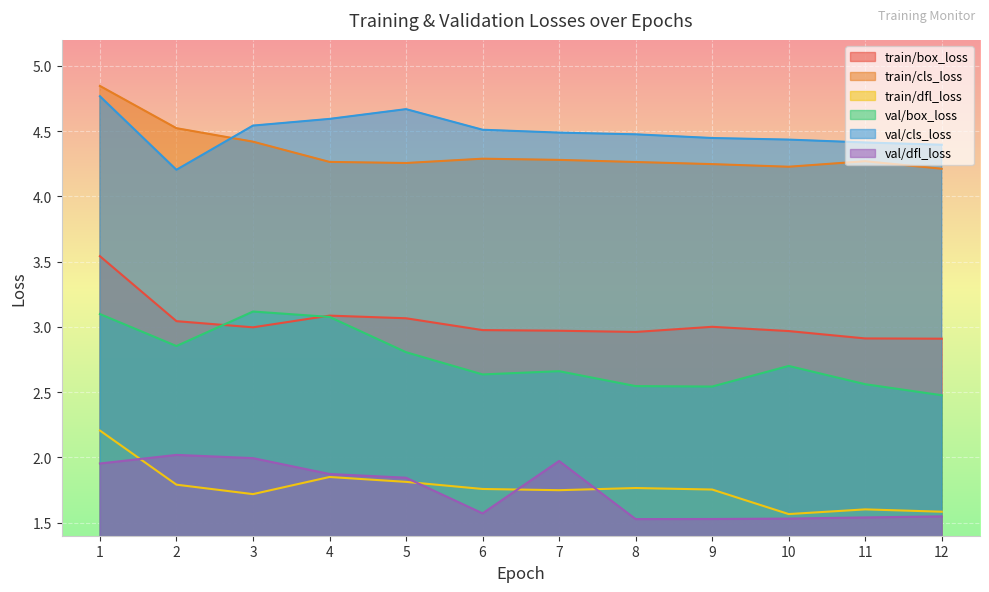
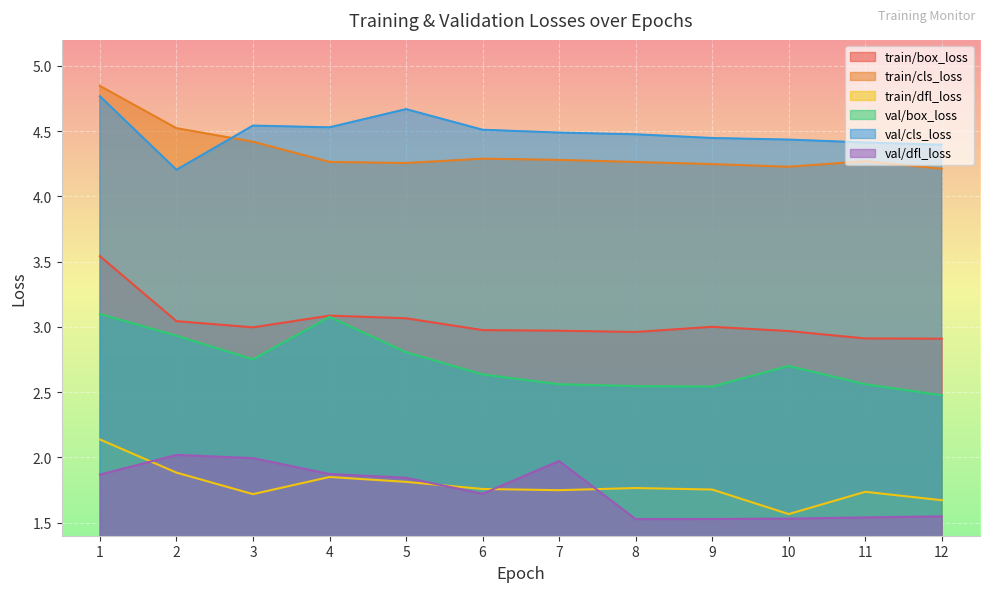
  {
    "train/dfl_loss": {
-     "1": 2.21,
-     "2": 1.79,
+     "1": 2.14,
+     "2": 1.88,
      "3": 1.72,
      "4": 1.85,
      "5": 1.81,
      "6": 1.76,
      "7": 1.75,
      "8": 1.77,
      "9": 1.75,
      "10": 1.57,
-     "11": 1.60,
-     "12": 1.58
+     "11": 1.74,
+     "12": 1.67
    },
    "val/box_loss": {
      "1": 3.10,
-     "2": 2.85,
-     "3": 3.12,
+     "2": 2.93,
+     "3": 2.75,
      "5": 2.81,
      "6": 2.64,
-     "7": 2.66,
+     "7": 2.56,
      "8": 2.55,
      "9": 2.54,
      "10": 2.70,
      "11": 2.56,
      "12": 2.48
    },
    "val/cls_loss": {
      "1": 4.77,
      "2": 4.20,
      "3": 4.54,
-     "4": 4.59,
+     "4": 4.53,
      "5": 4.67,
      "6": 4.51,
      "7": 4.49,
      "8": 4.48,
      "9": 4.45,
      "10": 4.44
    },
    "val/dfl_loss": {
-     "1": 1.95,
+     "1": 1.87,
      "2": 2.02,
      "3": 1.99,
      "4": 1.87,
      "5": 1.84,
-     "6": 1.57,
+     "6": 1.72,
      "7": 1.97,
      "8": 1.53,
      "9": 1.53,
      "10": 1.53,
      "11": 1.54,
      "12": 1.55
    }
  }
